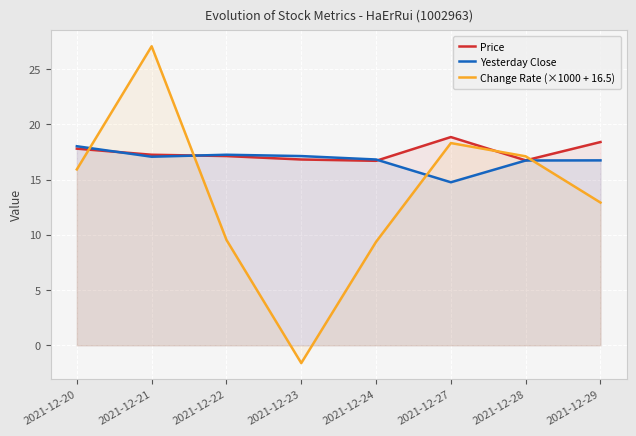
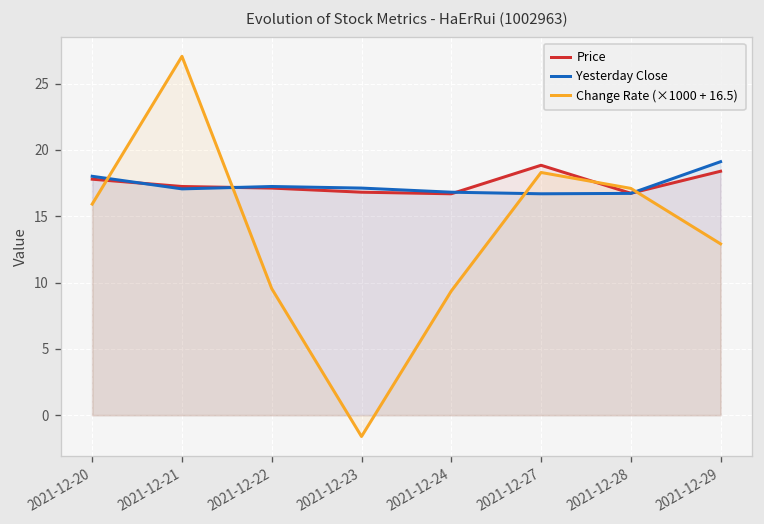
  {
    "Price": {
      "2021-12-23": 16.8,
      "2021-12-27": 18.8,
      "2021-12-29": 18.4
    },
    "Yesterday Close": {
      "2021-12-23": 17.1,
-     "2021-12-27": 14.8,
-     "2021-12-29": 16.7
+     "2021-12-27": 16.7,
+     "2021-12-29": 19.1
    }
  }
